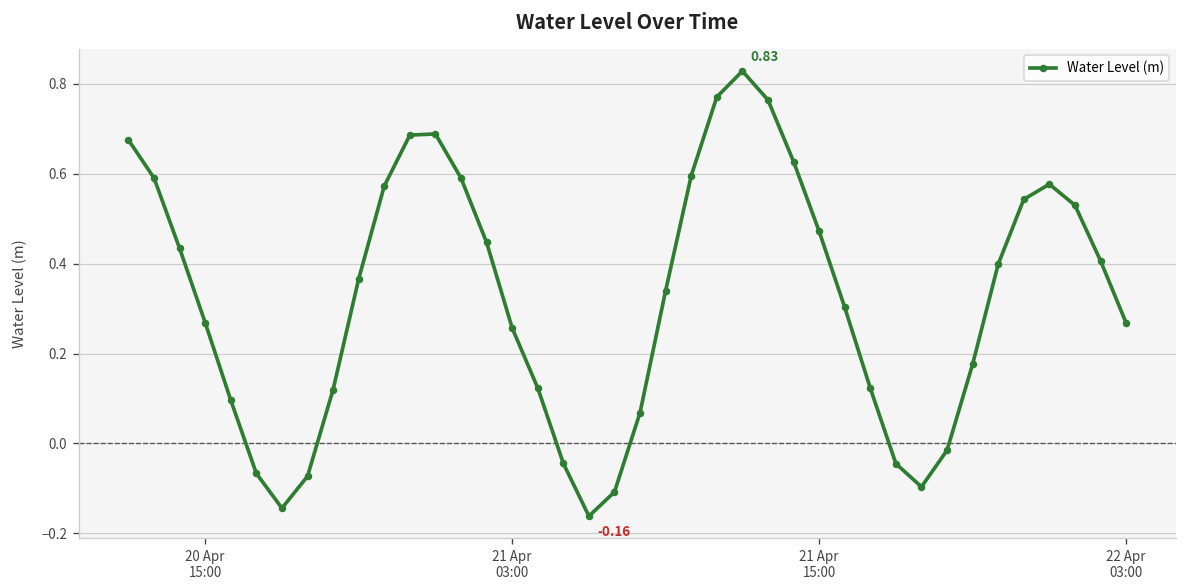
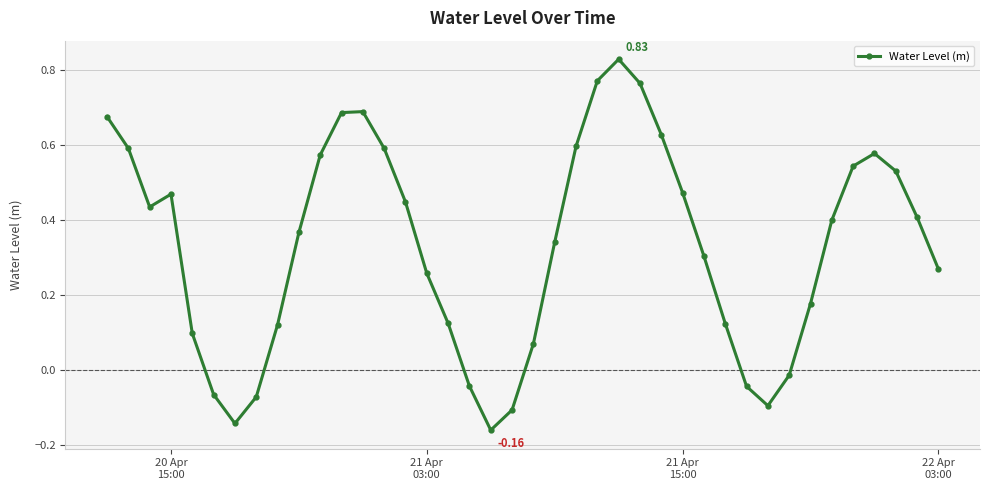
  {
-   "20 Apr 15:00": 0.27,
+   "20 Apr 15:00": 0.47,
    "21 Apr 03:00": 0.26,
    "21 Apr 15:00": 0.47,
    "22 Apr 03:00": 0.27
  }
